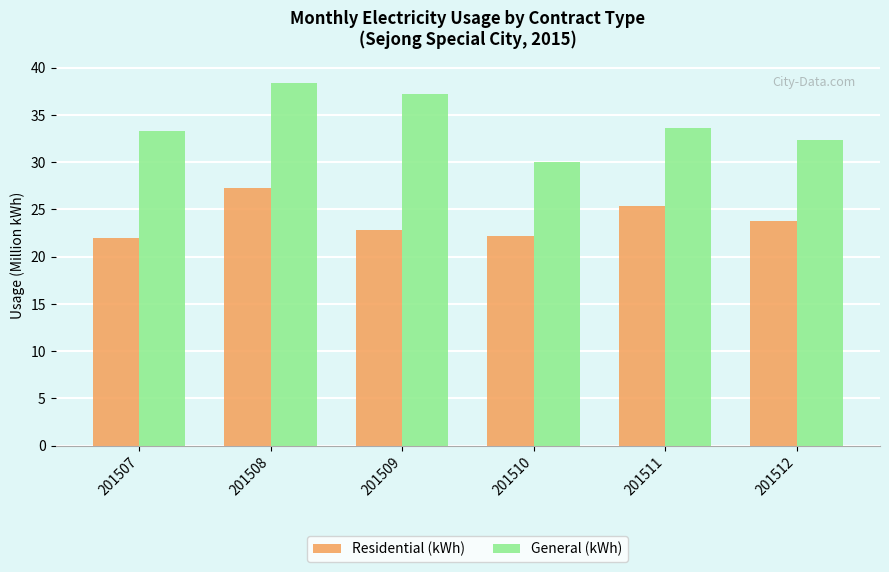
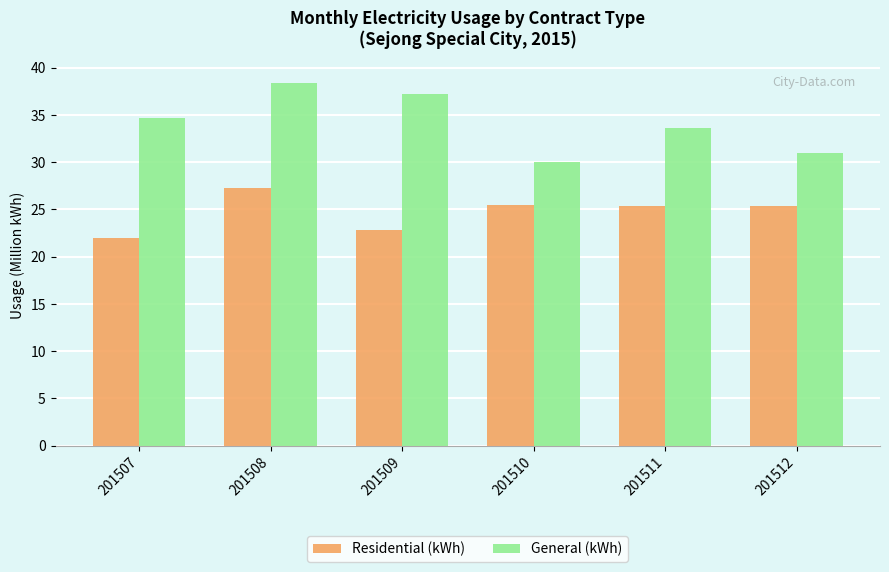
  {
    "Residential (kWh)": {
      "201507": 22,
      "201508": 27,
      "201509": 23,
-     "201510": 22,
+     "201510": 26,
      "201511": 25,
-     "201512": 24
+     "201512": 25
    },
    "General (kWh)": {
-     "201507": 33,
+     "201507": 35,
      "201508": 38,
      "201509": 37,
      "201510": 30,
      "201511": 34,
-     "201512": 32
+     "201512": 31
    }
  }
